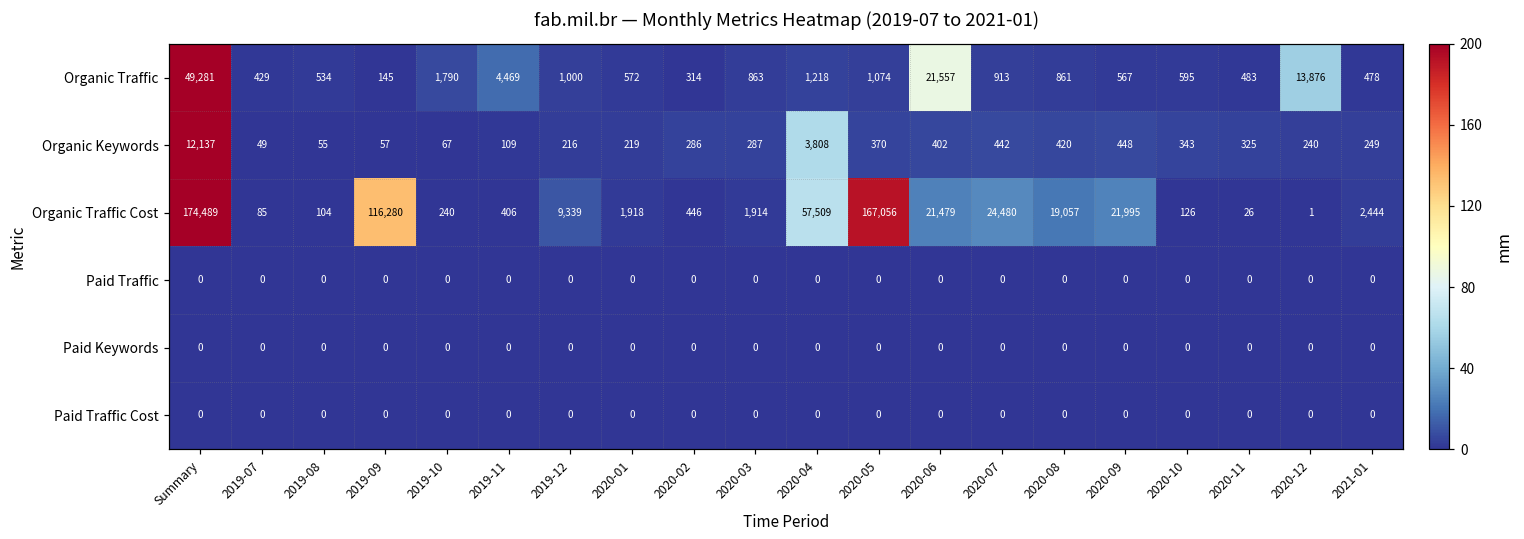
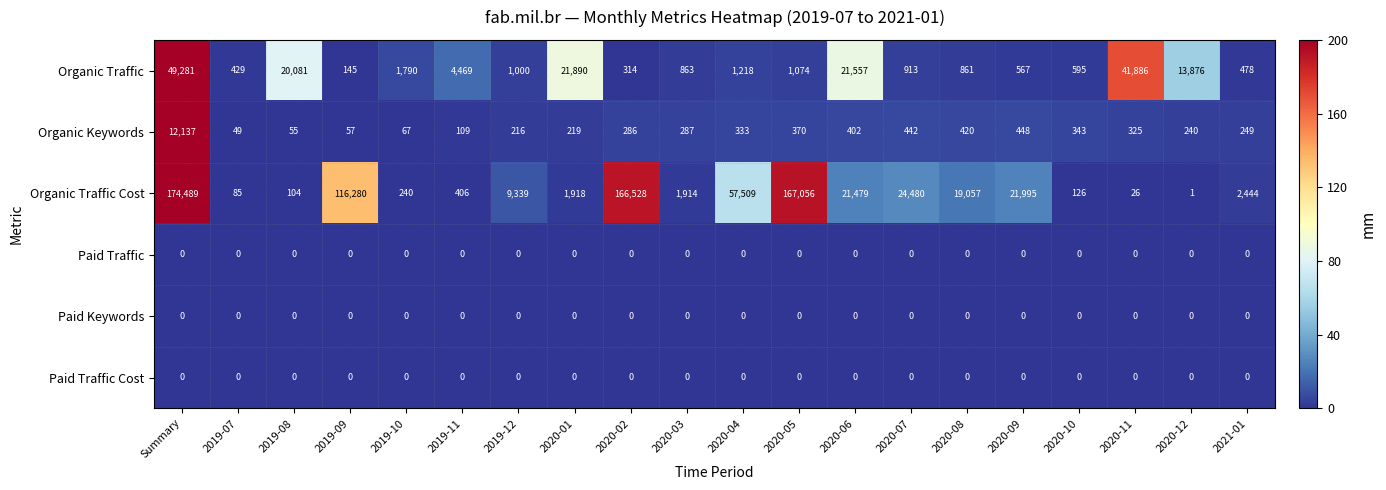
  {
    "Organic Traffic": {
      "Summary": "49,281",
      "2019-07": "429",
-     "2019-08": "534",
+     "2019-08": "20,081",
      "2019-09": "145",
      "2019-10": "1,790",
      "2019-11": "4,469",
      "2019-12": "1,000",
-     "2020-01": "572",
+     "2020-01": "21,890",
      "2020-02": "314",
      "2020-03": "863",
      "2020-04": "1,218",
      "2020-05": "1,074",
      "2020-06": "21,557",
      "2020-07": "913",
      "2020-08": "861",
      "2020-09": "567",
      "2020-10": "595",
-     "2020-11": "483",
+     "2020-11": "41,886",
      "2020-12": "13,876",
      "2021-01": "478"
    },
    "Organic Keywords": {
      "Summary": "12,137",
      "2019-07": "49",
      "2019-08": "55",
      "2019-09": "57",
      "2019-10": "67",
      "2019-11": "109",
      "2019-12": "216",
      "2020-01": "219",
      "2020-02": "286",
      "2020-03": "287",
-     "2020-04": "3,808",
+     "2020-04": "333",
      "2020-05": "370",
      "2020-06": "402",
      "2020-07": "442",
      "2020-08": "420",
      "2020-09": "448",
      "2020-10": "343",
      "2020-11": "325",
      "2020-12": "240",
      "2021-01": "249"
    },
    "Organic Traffic Cost": {
      "Summary": "174,489",
      "2019-07": "85",
      "2019-08": "104",
      "2019-09": "116,280",
      "2019-10": "240",
      "2019-11": "406",
      "2019-12": "9,339",
      "2020-01": "1,918",
-     "2020-02": "446",
+     "2020-02": "166,528",
      "2020-03": "1,914",
      "2020-04": "57,509",
      "2020-05": "167,056",
      "2020-06": "21,479",
      "2020-07": "24,480",
      "2020-08": "19,057",
      "2020-09": "21,995",
      "2020-10": "126",
      "2020-11": "26",
      "2020-12": "1",
      "2021-01": "2,444"
    },
    "Paid Traffic": {
      "Summary": "0",
      "2019-07": "0",
      "2019-08": "0",
      "2019-09": "0",
      "2019-10": "0",
      "2019-11": "0",
      "2019-12": "0",
      "2020-01": "0",
      "2020-02": "0",
      "2020-03": "0",
      "2020-04": "0",
      "2020-05": "0",
      "2020-06": "0",
      "2020-07": "0",
      "2020-08": "0",
      "2020-09": "0",
      "2020-10": "0",
      "2020-11": "0",
      "2020-12": "0",
      "2021-01": "0"
    },
    "Paid Keywords": {
      "Summary": "0",
      "2019-07": "0",
      "2019-08": "0",
      "2019-09": "0",
      "2019-10": "0",
      "2019-11": "0",
      "2019-12": "0",
      "2020-01": "0",
      "2020-02": "0",
      "2020-03": "0",
      "2020-04": "0",
      "2020-05": "0",
      "2020-06": "0",
      "2020-07": "0",
      "2020-08": "0",
      "2020-09": "0",
      "2020-10": "0",
      "2020-11": "0",
      "2020-12": "0",
      "2021-01": "0"
    },
    "Paid Traffic Cost": {
      "Summary": "0",
      "2019-07": "0",
      "2019-08": "0",
      "2019-09": "0",
      "2019-10": "0",
      "2019-11": "0",
      "2019-12": "0",
      "2020-01": "0",
      "2020-02": "0",
      "2020-03": "0",
      "2020-04": "0",
      "2020-05": "0",
      "2020-06": "0",
      "2020-07": "0",
      "2020-08": "0",
      "2020-09": "0",
      "2020-10": "0",
      "2020-11": "0",
      "2020-12": "0",
      "2021-01": "0"
    }
  }
